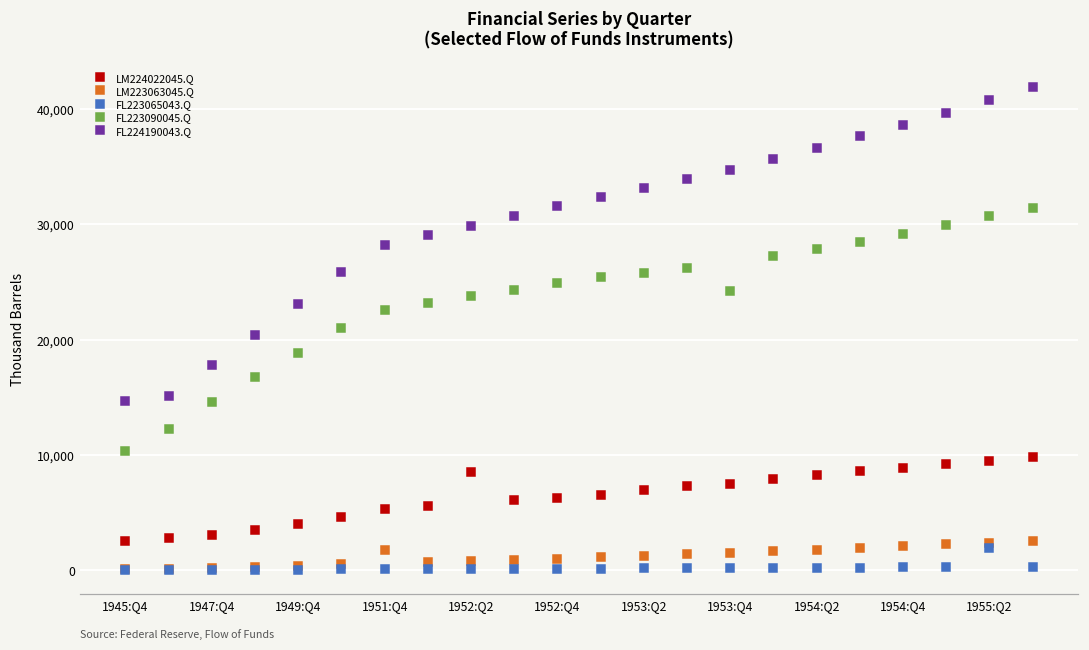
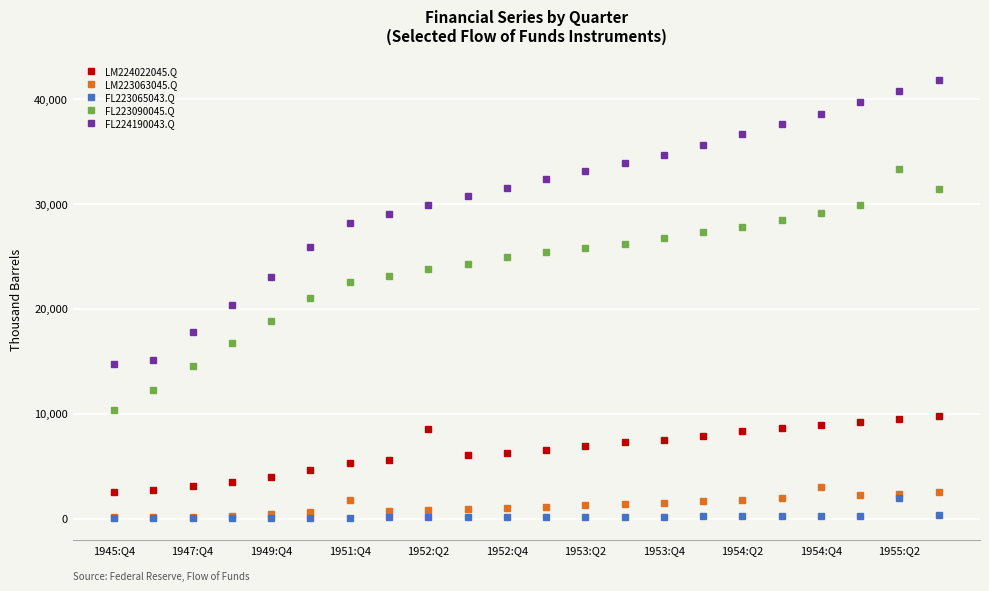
  {
    "LM224022045.Q": {
      "1945:Q4": "2,500",
      "1947:Q4": "3,100",
      "1949:Q4": "4,000",
      "1951:Q4": "5,300",
      "1952:Q2": "8,500",
      "1952:Q4": "6,300",
      "1953:Q2": "6,900",
      "1953:Q4": "7,500",
      "1954:Q2": "8,300",
      "1954:Q4": "8,900",
      "1955:Q2": "9,500"
    },
    "LM223063045.Q": {
      "1949:Q4": "400",
      "1951:Q4": "1,800",
      "1952:Q2": "800",
      "1952:Q4": "1,000",
      "1953:Q2": "1,300",
      "1953:Q4": "1,500",
      "1954:Q2": "1,800",
-     "1954:Q4": "2,100",
+     "1954:Q4": "3,000",
      "1955:Q2": "2,400"
    },
    "FL223065043.Q": {
      "1949:Q4": "100",
      "1951:Q4": "100",
      "1952:Q2": "100",
      "1952:Q4": "100",
      "1953:Q2": "200",
      "1953:Q4": "200",
      "1954:Q2": "200",
      "1954:Q4": "200",
      "1955:Q2": "2,000"
    },
    "FL223090045.Q": {
      "1945:Q4": "10,400",
      "1947:Q4": "14,600",
      "1949:Q4": "18,900",
      "1951:Q4": "22,600",
      "1952:Q2": "23,800",
      "1952:Q4": "24,900",
      "1953:Q2": "25,800",
-     "1953:Q4": "24,200",
+     "1953:Q4": "26,700",
      "1954:Q2": "27,800",
      "1954:Q4": "29,100",
-     "1955:Q2": "30,700"
+     "1955:Q2": "33,400"
    },
    "FL224190043.Q": {
      "1945:Q4": "14,700",
      "1947:Q4": "17,800",
      "1949:Q4": "23,000",
      "1951:Q4": "28,200",
      "1952:Q2": "29,900",
      "1952:Q4": "31,500",
      "1953:Q2": "33,100",
      "1953:Q4": "34,700",
      "1954:Q2": "36,600",
      "1954:Q4": "38,600",
      "1955:Q2": "40,800"
    }
  }
